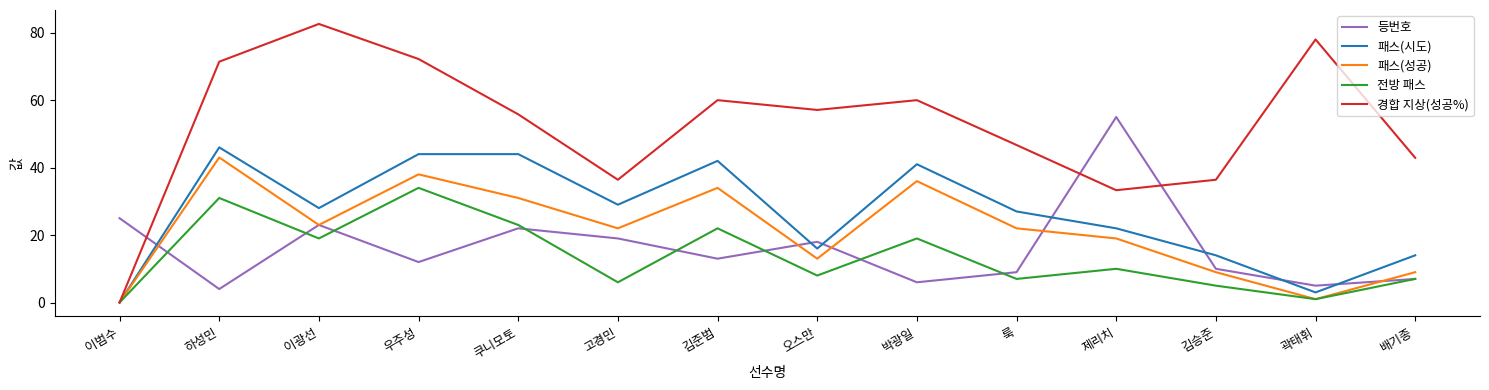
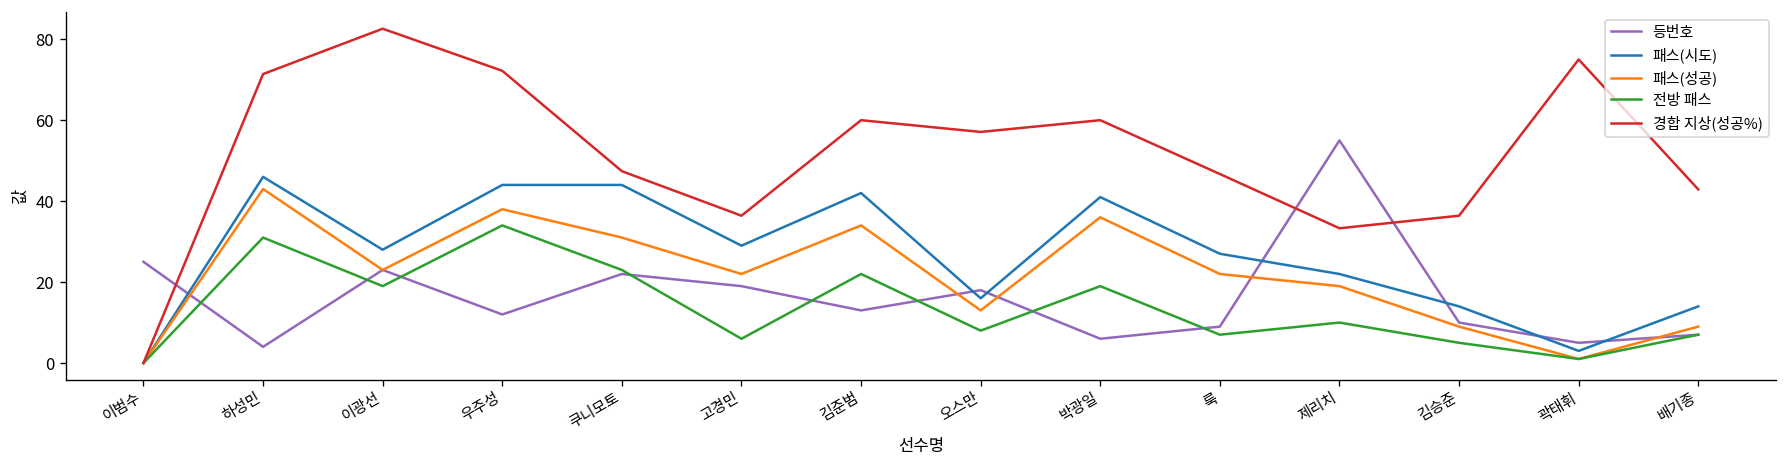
  {
    "등번호": {
      "이범수": 25,
      "하성민": 4,
      "우주성": 12,
      "쿠니모토": 22,
      "고경민": 19,
      "김준범": 13,
      "오스만": 18,
      "박광일": 6,
      "룩": 9,
      "제리치": 55,
      "김승준": 10,
      "곽태휘": 5
    },
    "패스(시도)": {
      "하성민": 46,
      "이광선": 28,
      "우주성": 44,
      "쿠니모토": 44,
      "고경민": 29,
      "김준범": 42,
      "오스만": 16,
      "박광일": 41,
      "룩": 27,
      "제리치": 22,
      "김승준": 14,
      "곽태휘": 3,
      "배기종": 14
    },
    "패스(성공)": {
      "하성민": 43,
      "우주성": 38,
      "쿠니모토": 31,
      "고경민": 22,
      "김준범": 34,
      "오스만": 13,
      "박광일": 36,
      "룩": 22,
      "제리치": 19,
      "김승준": 9,
      "배기종": 9
    },
    "전방 패스": {
      "하성민": 31,
      "이광선": 19,
      "우주성": 34,
      "쿠니모토": 23,
      "고경민": 6,
      "김준범": 22,
      "오스만": 8,
      "박광일": 19,
      "룩": 7,
      "제리치": 10,
      "김승준": 5
    },
    "경합 지상(성공%)": {
      "하성민": 71,
      "이광선": 83,
      "우주성": 72,
-     "쿠니모토": 56,
+     "쿠니모토": 47,
      "고경민": 36,
      "김준범": 60,
      "오스만": 57,
      "박광일": 60,
      "룩": 47,
      "제리치": 33,
      "김승준": 36,
-     "곽태휘": 78,
+     "곽태휘": 75,
      "배기종": 43
    }
  }
